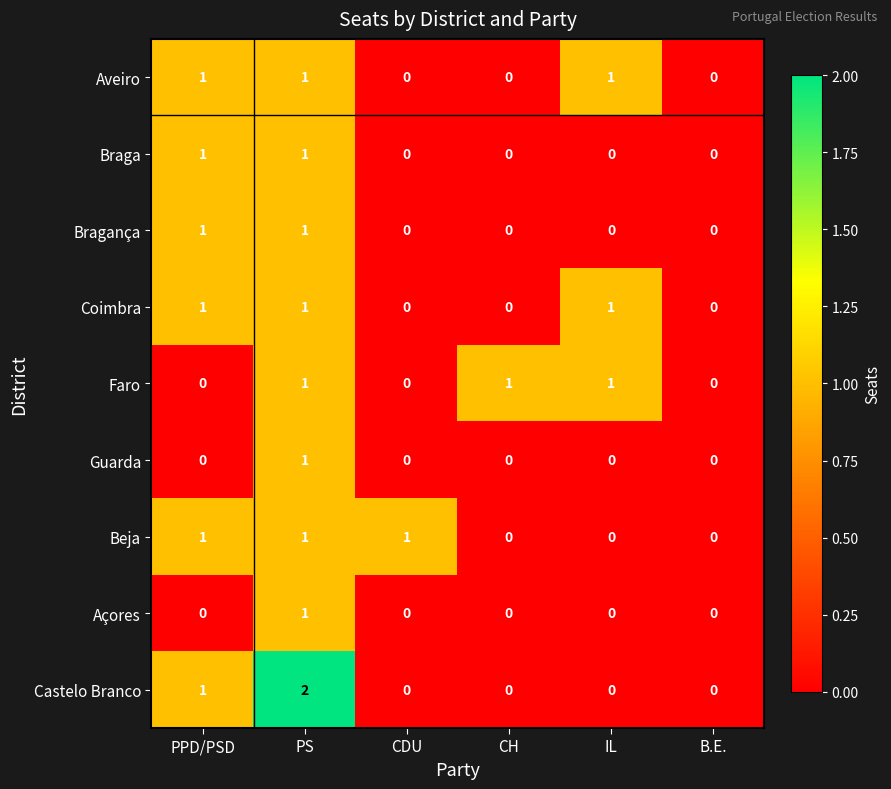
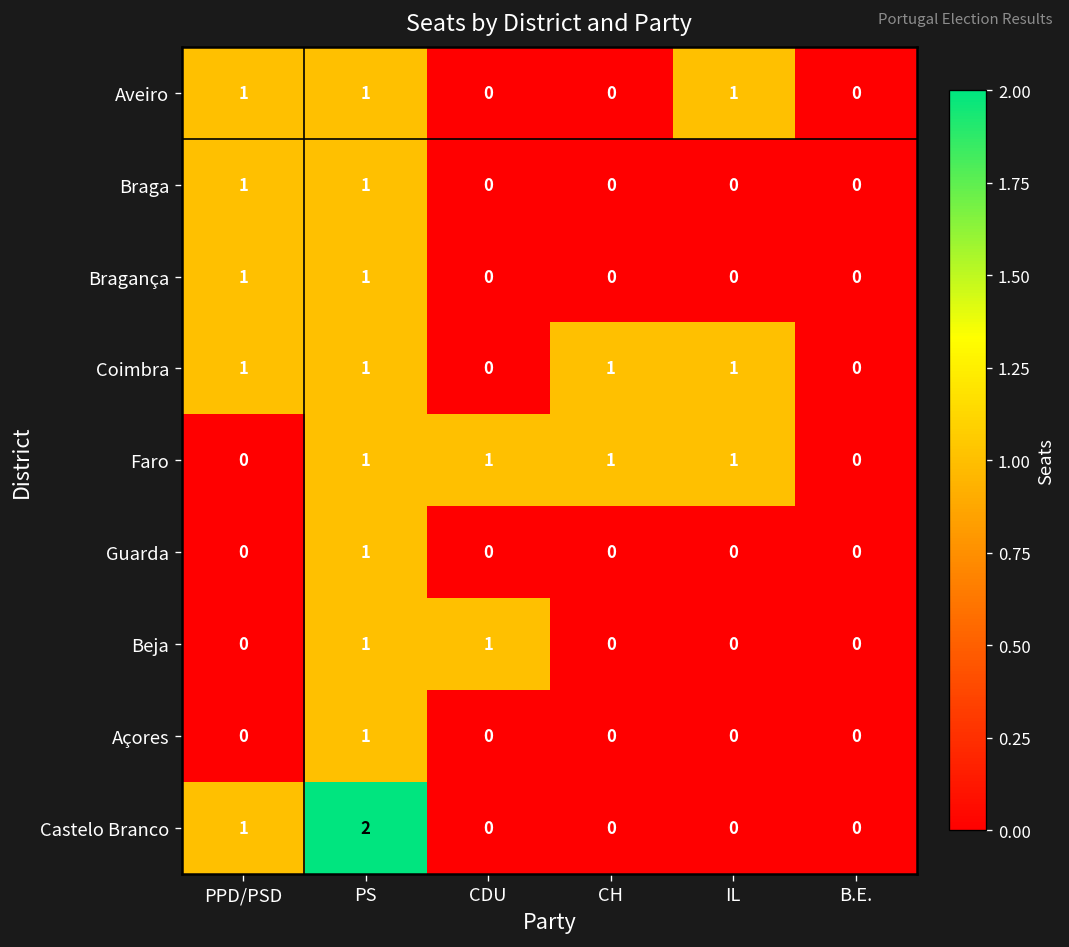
  {
    "Aveiro": {
      "PPD/PSD": 1,
      "PS": 1,
      "CDU": 0,
      "CH": 0,
      "IL": 1,
      "B.E.": 0
    },
    "Braga": {
      "PPD/PSD": 1,
      "PS": 1,
      "CDU": 0,
      "CH": 0,
      "IL": 0,
      "B.E.": 0
    },
    "Bragança": {
      "PPD/PSD": 1,
      "PS": 1,
      "CDU": 0,
      "CH": 0,
      "IL": 0,
      "B.E.": 0
    },
    "Coimbra": {
      "PPD/PSD": 1,
      "PS": 1,
      "CDU": 0,
-     "CH": 0,
+     "CH": 1,
      "IL": 1,
      "B.E.": 0
    },
    "Faro": {
      "PPD/PSD": 0,
      "PS": 1,
-     "CDU": 0,
+     "CDU": 1,
      "CH": 1,
      "IL": 1,
      "B.E.": 0
    },
    "Guarda": {
      "PPD/PSD": 0,
      "PS": 1,
      "CDU": 0,
      "CH": 0,
      "IL": 0,
      "B.E.": 0
    },
    "Beja": {
-     "PPD/PSD": 1,
+     "PPD/PSD": 0,
      "PS": 1,
      "CDU": 1,
      "CH": 0,
      "IL": 0,
      "B.E.": 0
    },
    "Açores": {
      "PPD/PSD": 0,
      "PS": 1,
      "CDU": 0,
      "CH": 0,
      "IL": 0,
      "B.E.": 0
    },
    "Castelo Branco": {
      "PPD/PSD": 1,
      "PS": 2,
      "CDU": 0,
      "CH": 0,
      "IL": 0,
      "B.E.": 0
    }
  }
